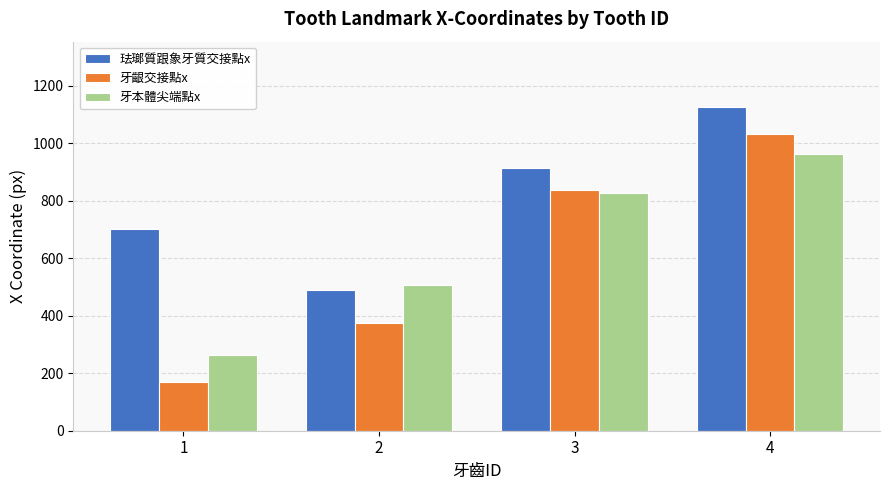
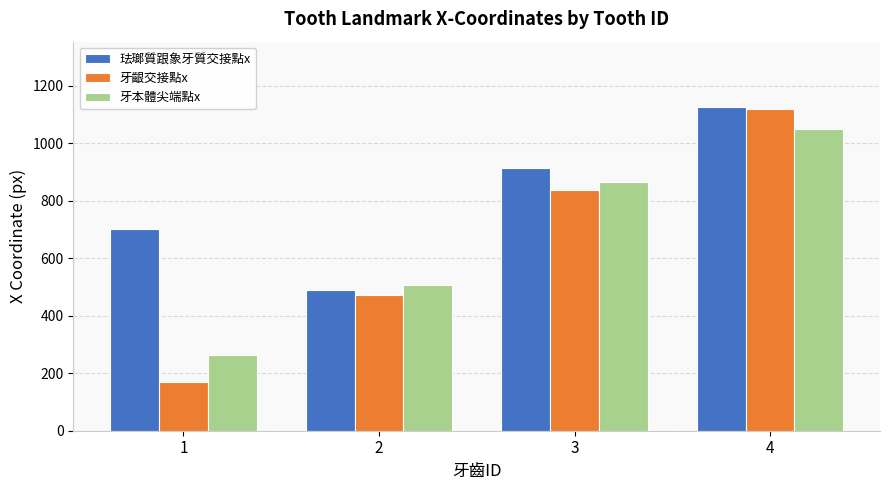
  {
    "珐瑯質跟象牙質交接點x": {
      "1": 700,
      "2": 490,
      "3": 920,
      "4": 1130
    },
    "牙齦交接點x": {
      "1": 170,
-     "2": 370,
+     "2": 470,
      "3": 840,
-     "4": 1030
+     "4": 1120
    },
    "牙本體尖端點x": {
      "1": 260,
      "2": 510,
-     "3": 830,
-     "4": 960
+     "3": 870,
+     "4": 1050
    }
  }
